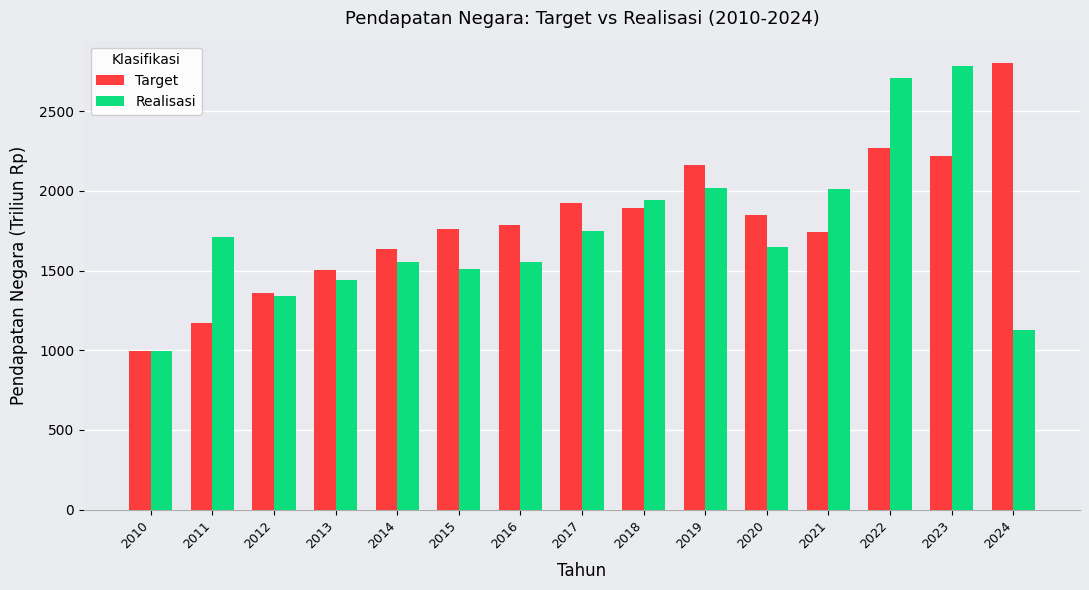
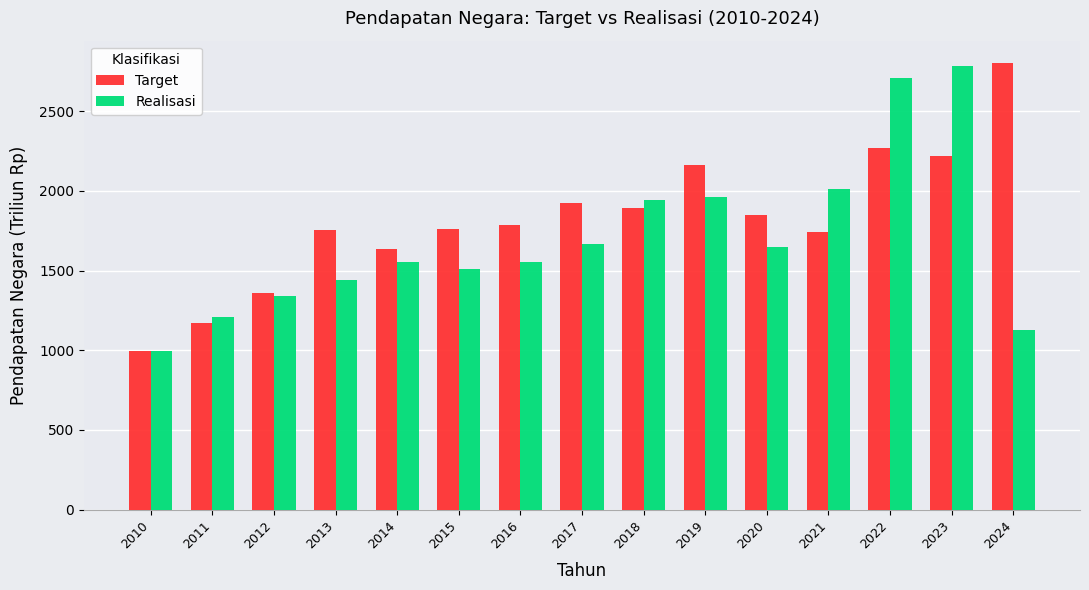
  {
    "Target": {
      "2010": 990,
      "2011": 1170,
      "2012": 1360,
-     "2013": 1500,
+     "2013": 1750,
      "2014": 1640,
      "2015": 1760,
      "2016": 1790,
      "2017": 1920,
      "2018": 1890,
      "2019": 2170,
      "2020": 1850,
      "2021": 1740,
      "2022": 2270,
      "2023": 2220,
      "2024": 2800
    },
    "Realisasi": {
      "2010": 1000,
-     "2011": 1710,
+     "2011": 1210,
      "2012": 1340,
      "2013": 1440,
      "2014": 1550,
      "2015": 1510,
      "2016": 1560,
-     "2017": 1750,
+     "2017": 1670,
      "2018": 1940,
-     "2019": 2020,
+     "2019": 1960,
      "2020": 1650,
      "2021": 2010,
      "2022": 2710,
      "2023": 2780,
      "2024": 1120
    }
  }
